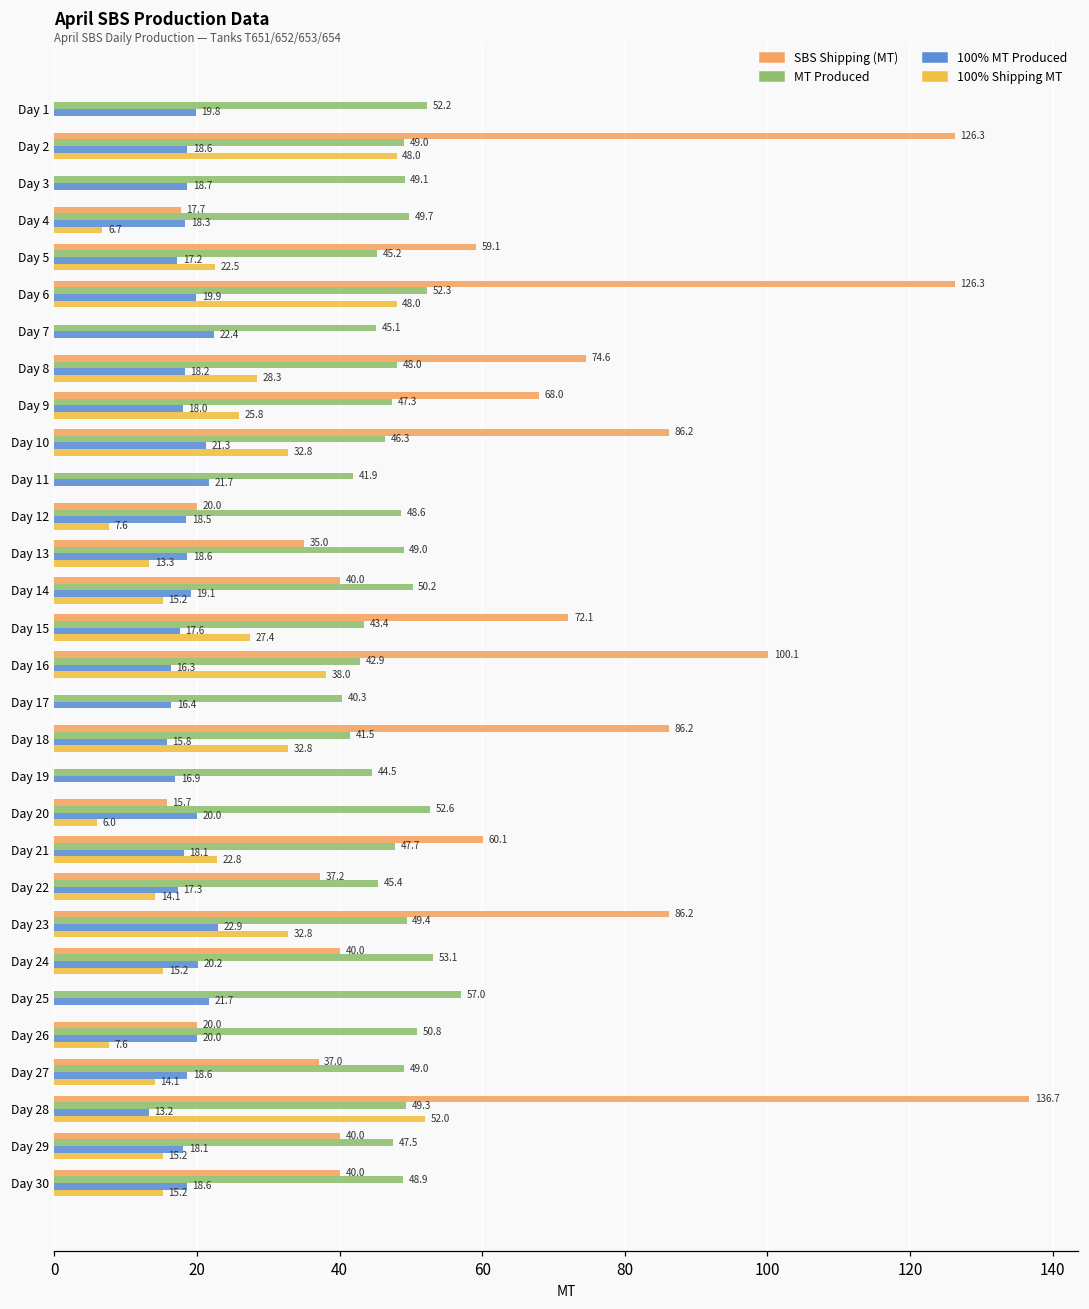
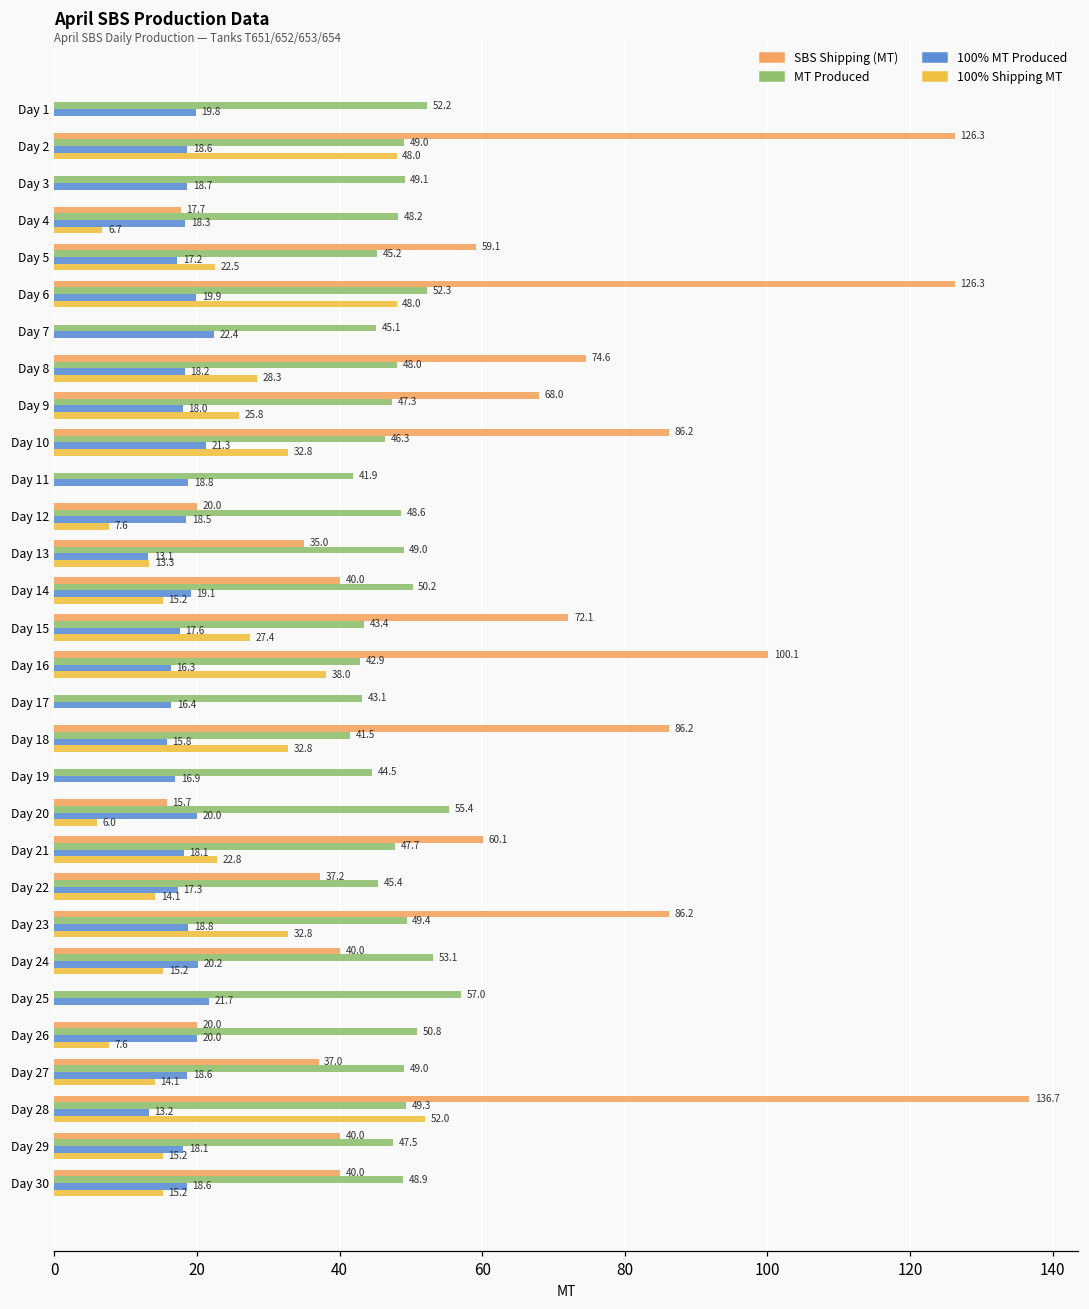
  {
    "MT Produced": {
      "Day 1": 52.2,
      "Day 2": 49.0,
      "Day 3": 49.1,
-     "Day 4": 49.7,
+     "Day 4": 48.2,
      "Day 5": 45.2,
      "Day 6": 52.3,
      "Day 7": 45.1,
      "Day 8": 48.0,
      "Day 9": 47.3,
      "Day 10": 46.3,
      "Day 11": 41.9,
      "Day 12": 48.6,
      "Day 13": 49.0,
      "Day 14": 50.2,
      "Day 15": 43.4,
      "Day 16": 42.9,
-     "Day 17": 40.3,
+     "Day 17": 43.1,
      "Day 18": 41.5,
      "Day 19": 44.5,
-     "Day 20": 52.6,
+     "Day 20": 55.4,
      "Day 21": 47.7,
      "Day 22": 45.4,
      "Day 23": 49.4,
      "Day 24": 53.1,
      "Day 25": 57.0,
      "Day 26": 50.8,
      "Day 27": 49.0,
      "Day 28": 49.3,
      "Day 29": 47.5,
      "Day 30": 48.9
    },
    "100% MT Produced": {
      "Day 1": 19.8,
      "Day 2": 18.6,
      "Day 3": 18.7,
      "Day 4": 18.3,
      "Day 5": 17.2,
      "Day 6": 19.9,
      "Day 7": 22.4,
      "Day 8": 18.2,
      "Day 9": 18.0,
      "Day 10": 21.3,
-     "Day 11": 21.7,
+     "Day 11": 18.8,
      "Day 12": 18.5,
-     "Day 13": 18.6,
+     "Day 13": 13.1,
      "Day 14": 19.1,
      "Day 15": 17.6,
      "Day 16": 16.3,
      "Day 17": 16.4,
      "Day 18": 15.8,
      "Day 19": 16.9,
      "Day 20": 20.0,
      "Day 21": 18.1,
      "Day 22": 17.3,
-     "Day 23": 22.9,
+     "Day 23": 18.8,
      "Day 24": 20.2,
      "Day 25": 21.7,
      "Day 26": 20.0,
      "Day 27": 18.6,
      "Day 28": 13.2,
      "Day 29": 18.1,
      "Day 30": 18.6
    }
  }
